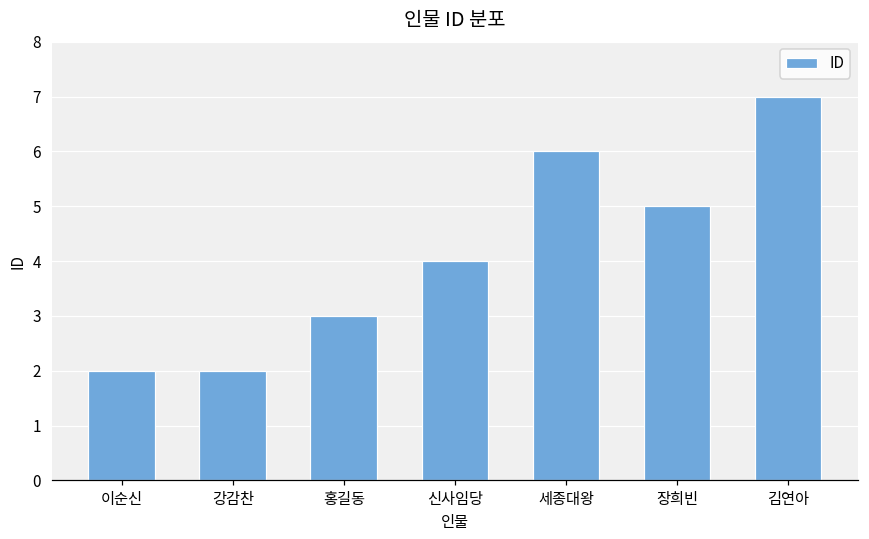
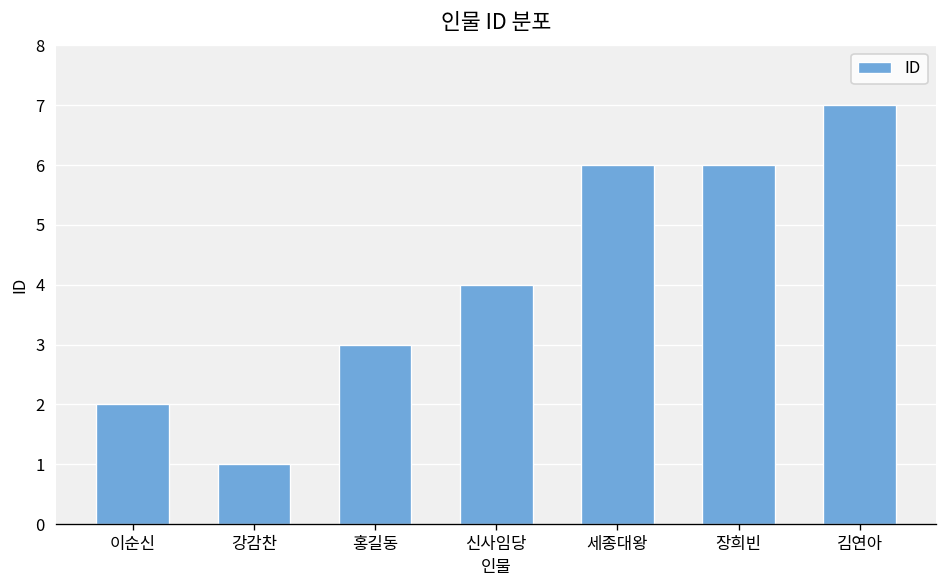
  {
    "이순신": 2,
-   "강감찬": 2,
+   "강감찬": 1,
    "홍길동": 3,
    "신사임당": 4,
    "세종대왕": 6,
-   "장희빈": 5,
+   "장희빈": 6,
    "김연아": 7
  }
